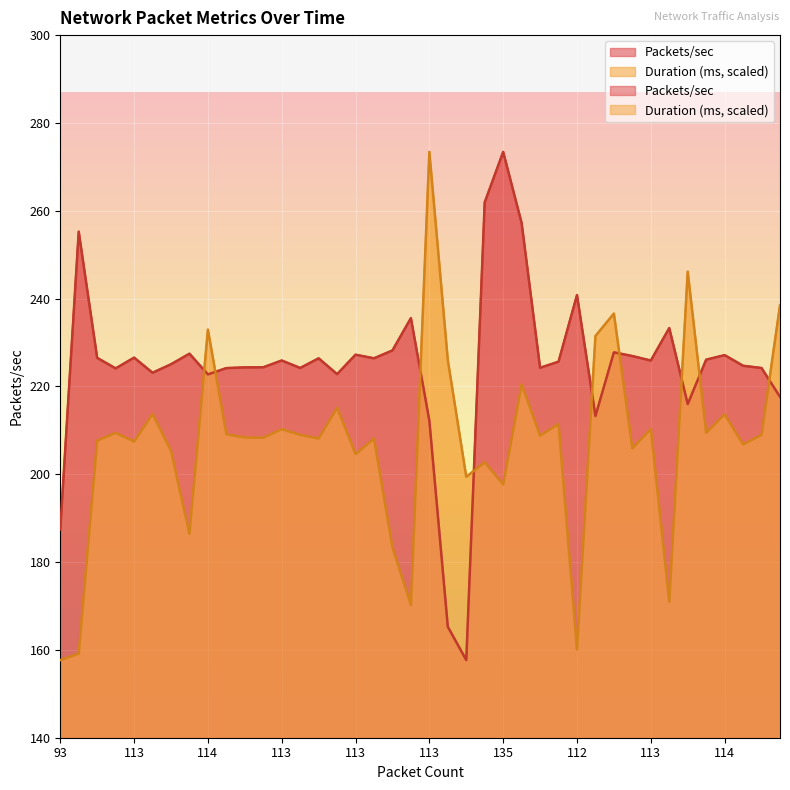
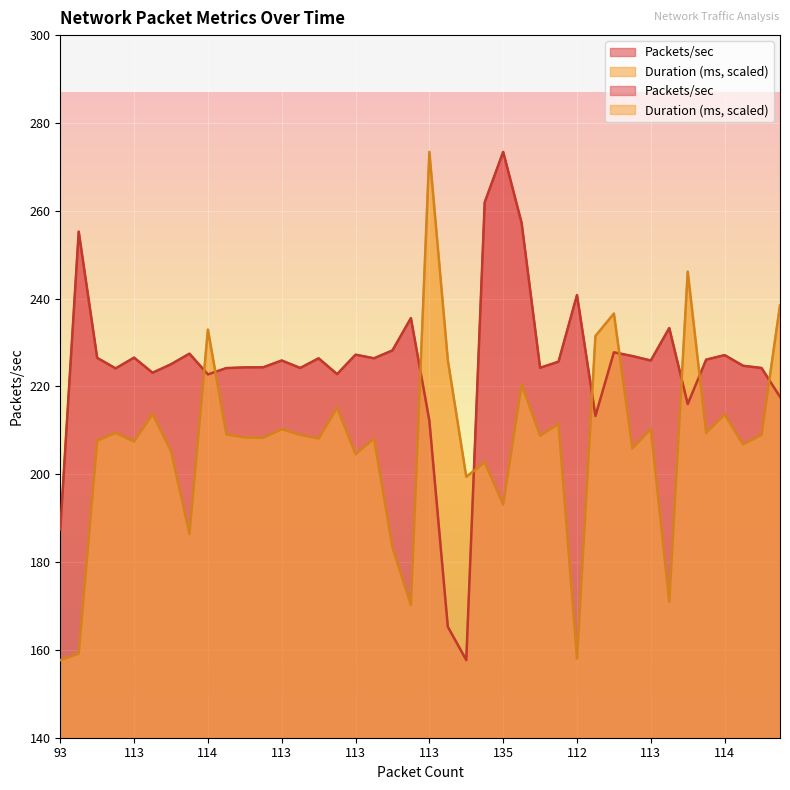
  {
    "Packets/sec": {
      "93": 187,
      "135": 273,
      "112": 241
    },
    "Duration (ms, scaled)": {
      "93": 158,
-     "135": 198,
-     "112": 160
+     "135": 193,
+     "112": 158
    }
  }
